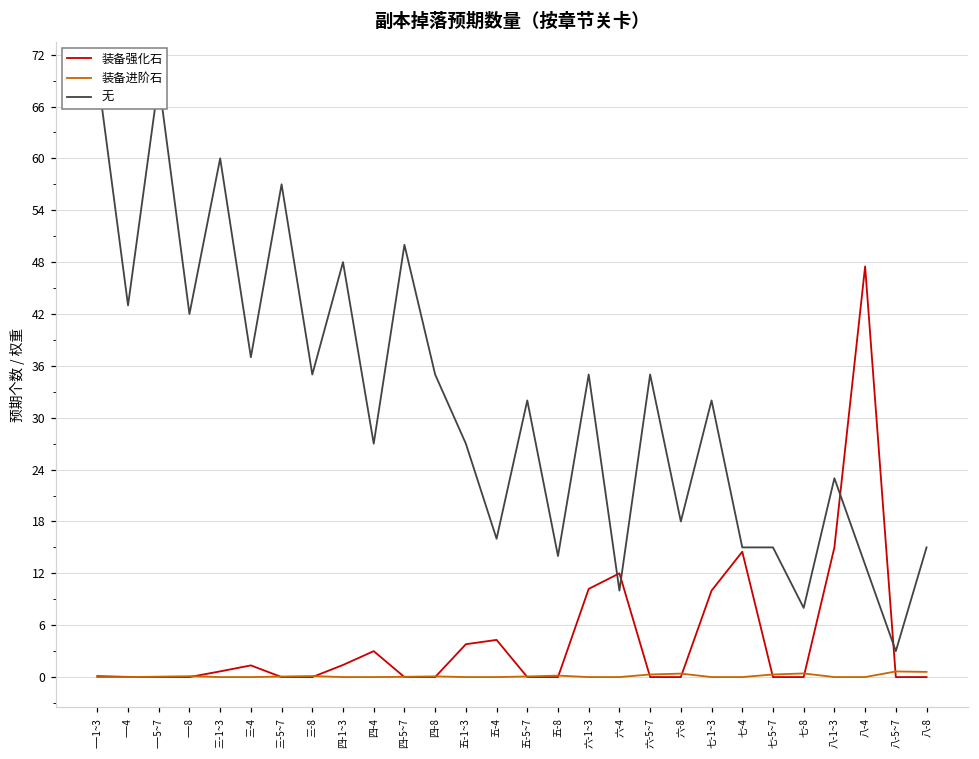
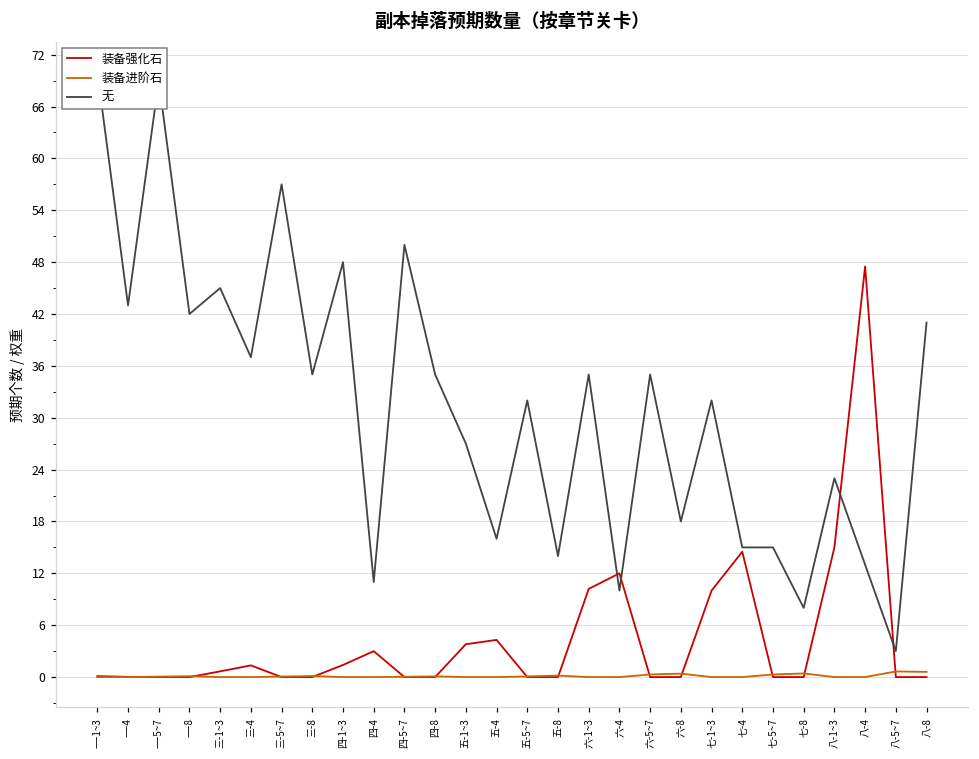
  {
    "装备强化石": {
      "三-1~3": 1,
      "三-4": 1,
      "四-1~3": 1,
      "四-4": 3,
      "五-1~3": 4,
      "五-4": 4,
      "六-1~3": 10,
      "六-4": 12,
      "六-8": 0,
      "七-1~3": 10,
      "七-4": 15,
      "七-8": 0,
      "八-1~3": 15,
      "八-4": 48,
      "八-5~7": 0,
      "八-8": 0
    },
    "装备进阶石": {
      "三-1~3": 0,
      "三-4": 0,
      "四-1~3": 0,
      "四-4": 0,
      "五-1~3": 0,
      "五-4": 0,
      "六-1~3": 0,
      "六-4": 0,
      "六-8": 0,
      "七-1~3": 0,
      "七-4": 0,
      "七-8": 0,
      "八-1~3": 0,
      "八-4": 0,
      "八-5~7": 1,
      "八-8": 1
    },
    "无": {
      "一-4": 43,
      "一-8": 42,
-     "三-1~3": 60,
+     "三-1~3": 45,
      "三-4": 37,
      "三-5~7": 57,
      "三-8": 35,
      "四-1~3": 48,
-     "四-4": 27,
+     "四-4": 11,
      "四-5~7": 50,
      "四-8": 35,
      "五-1~3": 27,
      "五-4": 16,
      "五-5~7": 32,
      "五-8": 14,
      "六-1~3": 35,
      "六-4": 10,
      "六-5~7": 35,
      "六-8": 18,
      "七-1~3": 32,
      "七-4": 15,
      "七-5~7": 15,
      "七-8": 8,
      "八-1~3": 23,
      "八-4": 13,
      "八-5~7": 3,
-     "八-8": 15
+     "八-8": 41
    }
  }
